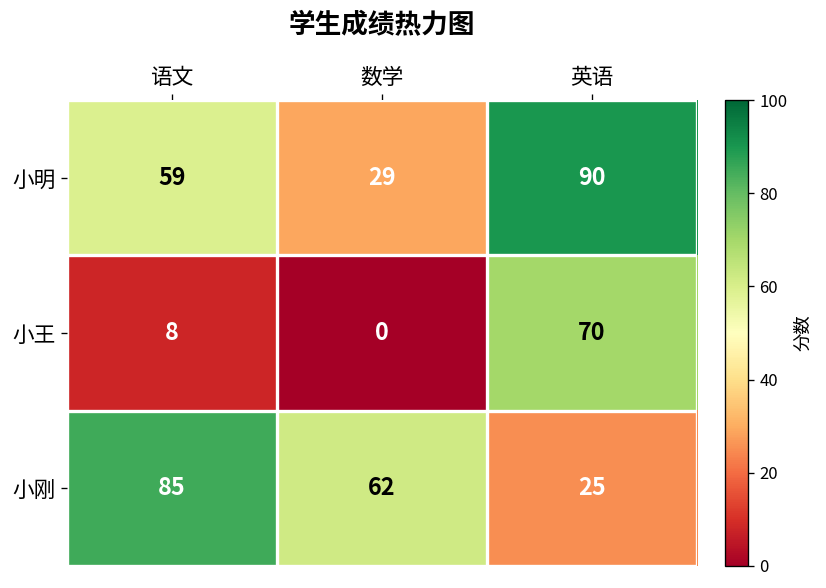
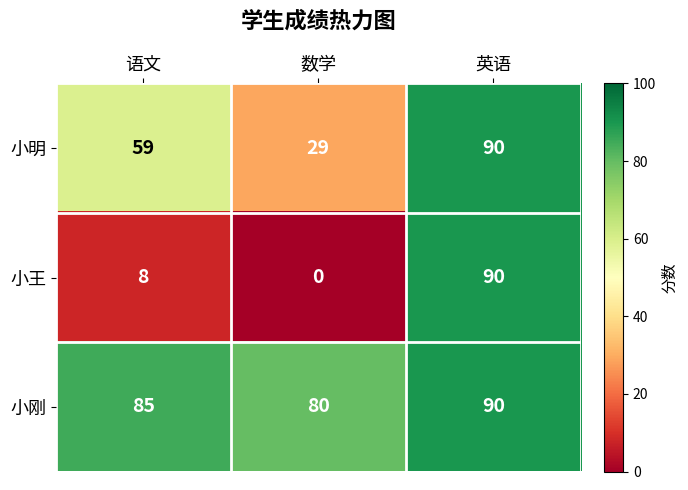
  {
    "小明": {
      "语文": 59,
      "数学": 29,
      "英语": 90
    },
    "小王": {
      "语文": 8,
      "数学": 0,
-     "英语": 70
+     "英语": 90
    },
    "小刚": {
      "语文": 85,
-     "数学": 62,
-     "英语": 25
+     "数学": 80,
+     "英语": 90
    }
  }
